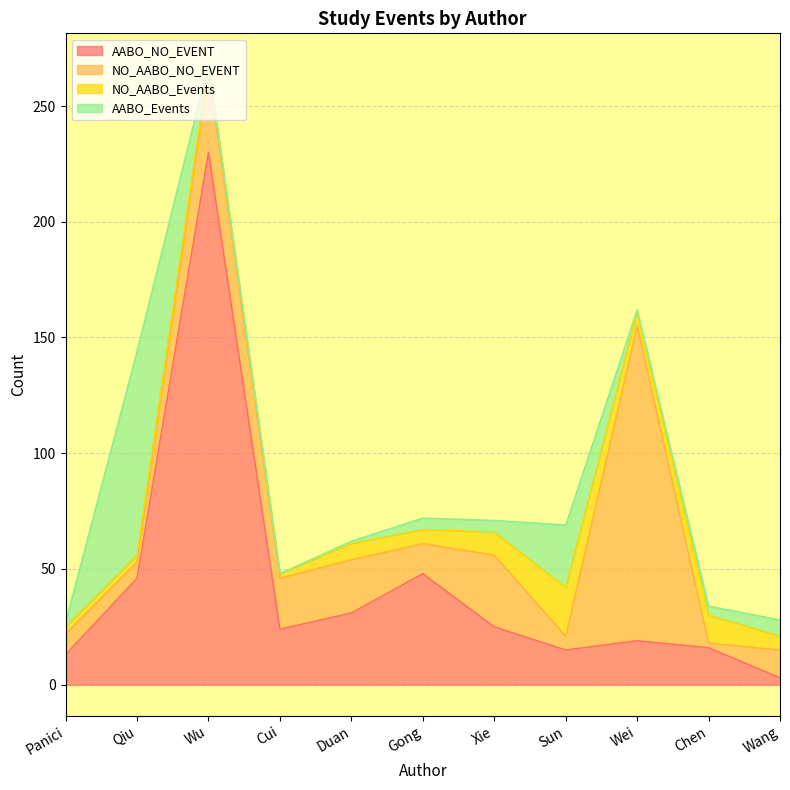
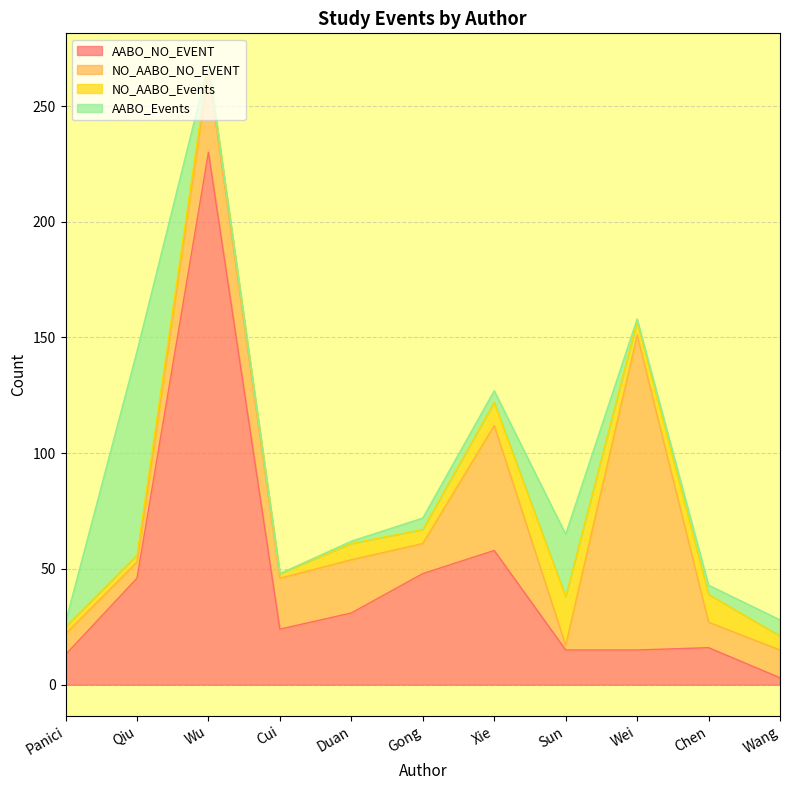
  {
    "AABO_NO_EVENT": {
      "Panici": 13,
      "Qiu": 46,
      "Wu": 230,
      "Cui": 24,
      "Duan": 31,
      "Gong": 48,
-     "Xie": 25,
+     "Xie": 58,
      "Sun": 15,
-     "Wei": 19,
+     "Wei": 15,
      "Chen": 16,
      "Wang": 3
    },
    "NO_AABO_NO_EVENT": {
      "Panici": 9,
      "Qiu": 7,
      "Cui": 22,
      "Duan": 23,
      "Gong": 13,
-     "Xie": 31,
-     "Sun": 6,
+     "Xie": 54,
+     "Sun": 2,
      "Wei": 136,
-     "Chen": 2,
+     "Chen": 11,
      "Wang": 12
    },
    "NO_AABO_Events": {
      "Panici": 3,
      "Qiu": 3,
      "Gong": 6,
      "Xie": 10,
      "Sun": 21,
      "Chen": 12,
      "Wang": 6
    },
    "AABO_Events": {
      "Panici": 2,
      "Qiu": 88,
      "Gong": 5,
      "Xie": 5,
      "Sun": 27,
      "Chen": 4,
      "Wang": 7
    }
  }
